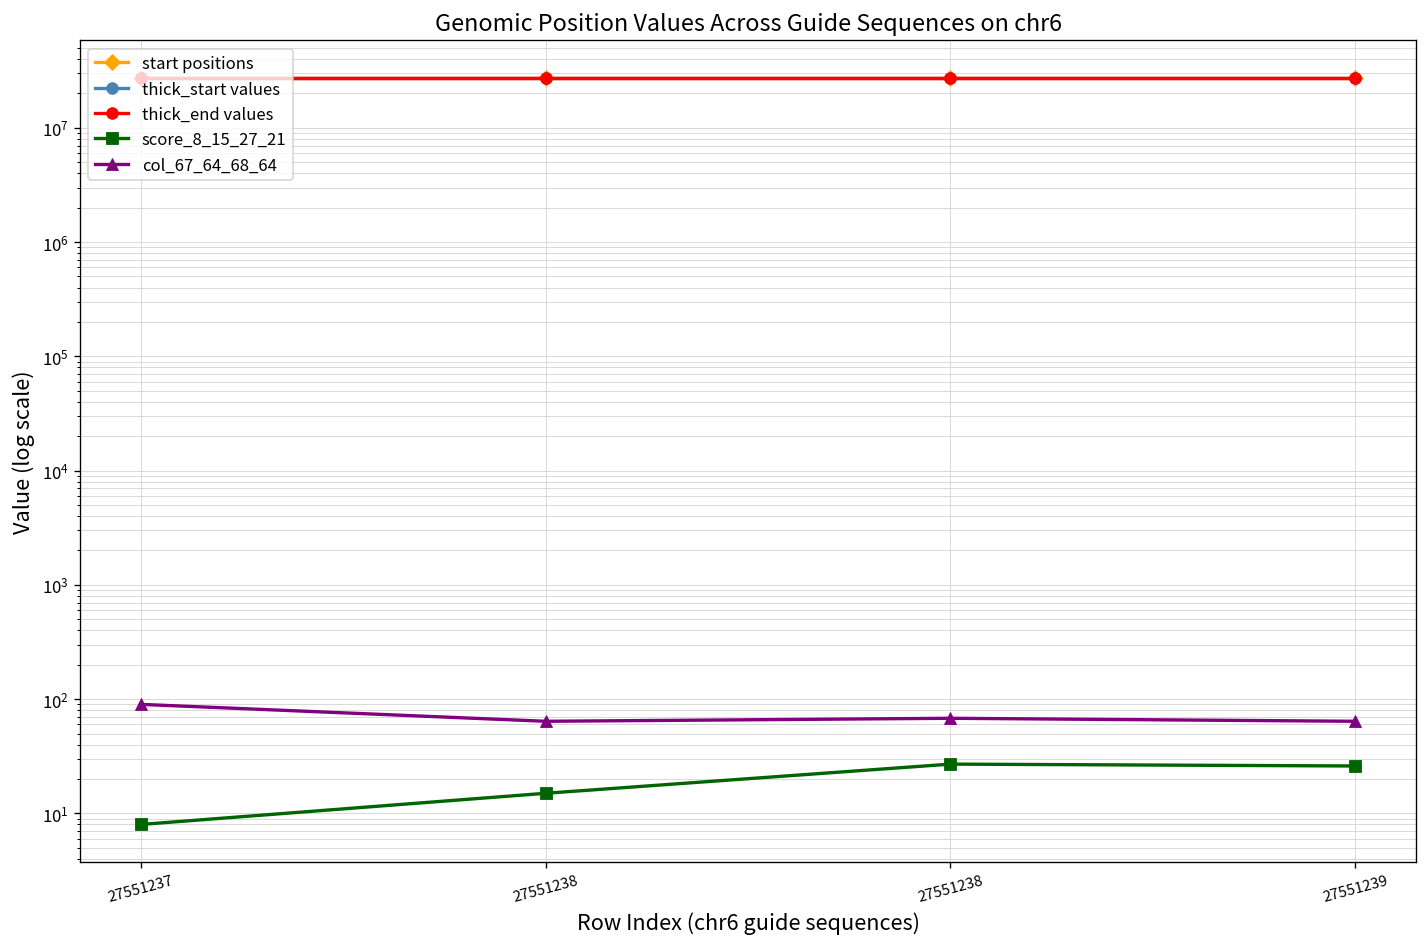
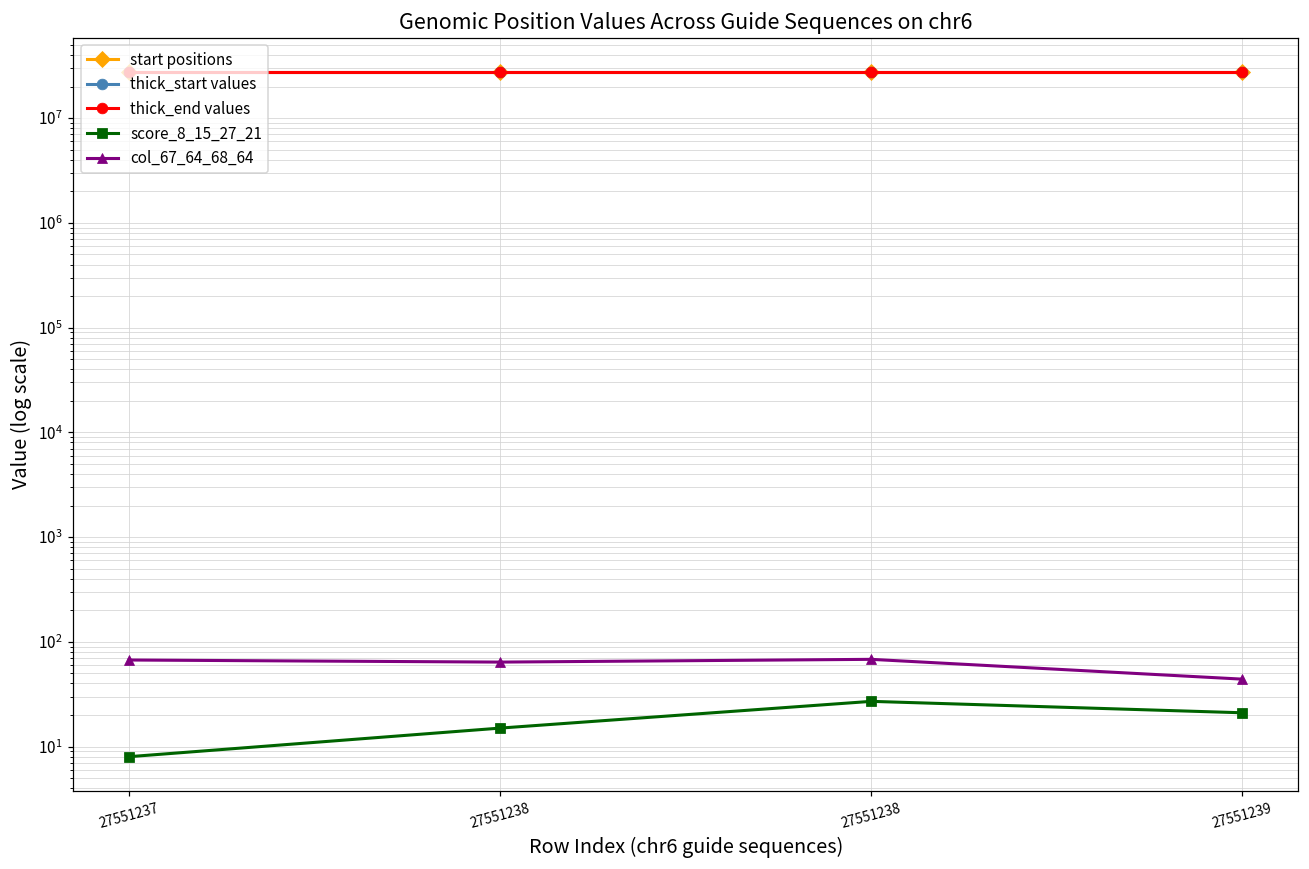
  {
    "thick_end values": {
      "27551239": 28000000
    },
    "score_8_15_27_21": {
      "27551237": 8,
-     "27551239": 26
+     "27551239": 21
    },
    "col_67_64_68_64": {
-     "27551237": 90,
-     "27551239": 60
+     "27551237": 70,
+     "27551239": 40
    }
  }
